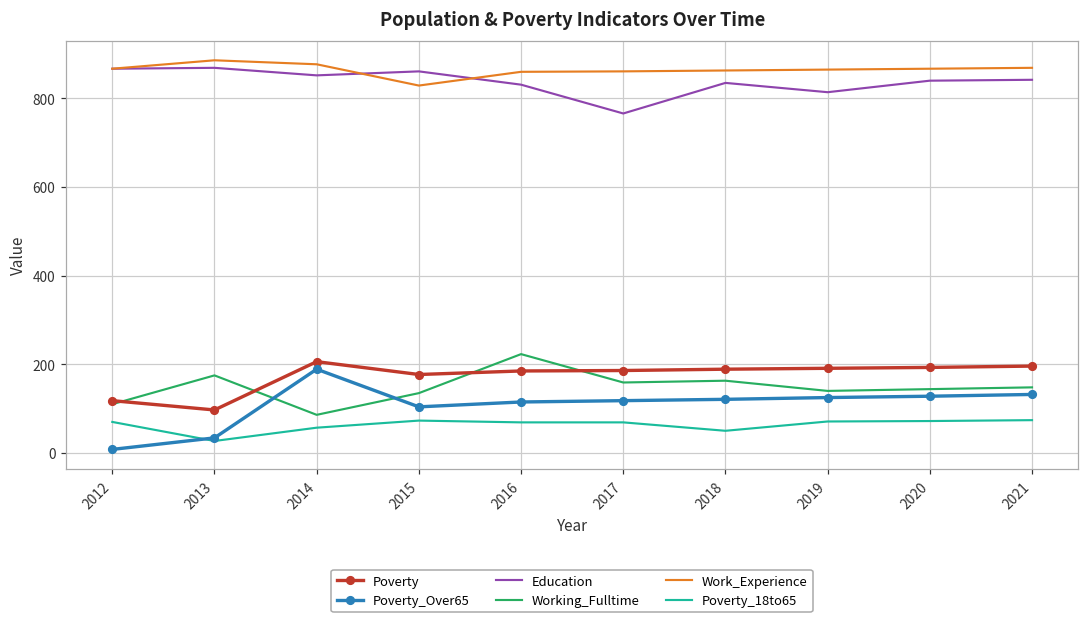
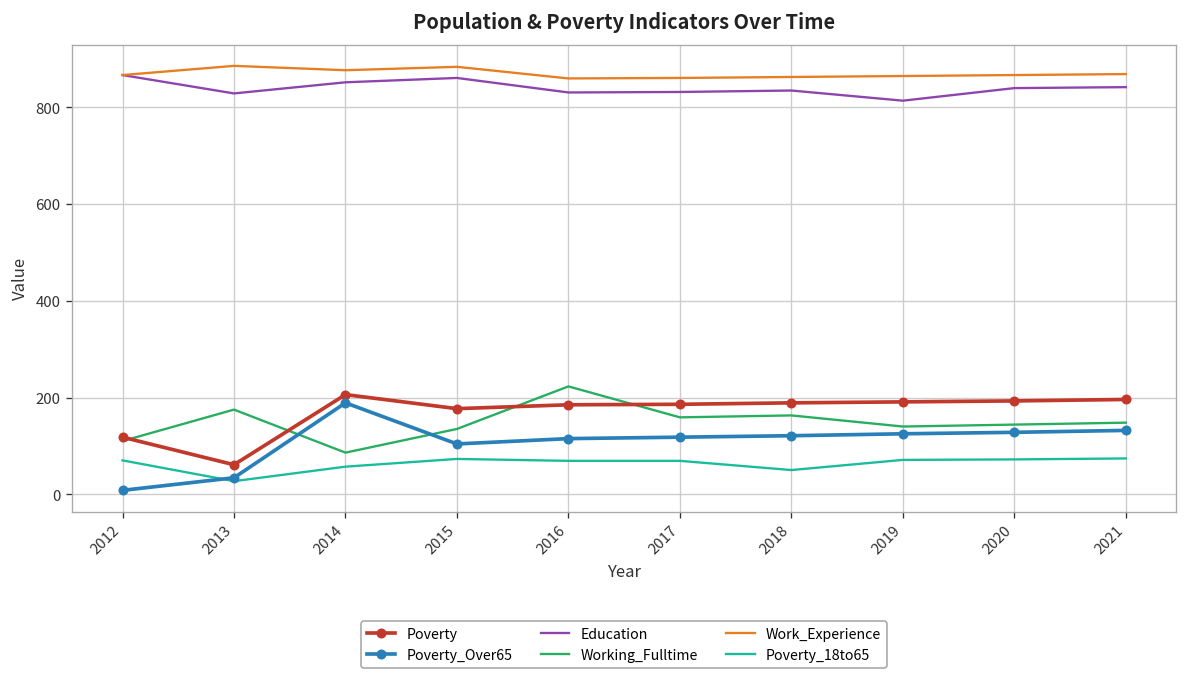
  {
    "Poverty": {
      "2012": 120,
-     "2013": 100,
+     "2013": 60,
      "2014": 210,
      "2015": 180,
      "2016": 190,
      "2017": 190,
      "2018": 190,
      "2019": 190,
      "2020": 190,
      "2021": 200
    },
    "Poverty_Over65": {
      "2012": 10,
      "2013": 30,
      "2014": 190,
      "2015": 100,
      "2016": 120,
      "2017": 120,
      "2018": 120,
      "2019": 130,
      "2020": 130,
      "2021": 130
    },
    "Education": {
-     "2013": 870,
+     "2013": 830,
      "2014": 850,
      "2015": 860,
      "2016": 830,
-     "2017": 770,
+     "2017": 830,
      "2018": 840,
      "2019": 810,
      "2020": 840,
      "2021": 840
    },
    "Working_Fulltime": {
      "2012": 110,
      "2013": 180,
      "2014": 90,
      "2015": 140,
      "2016": 220,
      "2017": 160,
      "2018": 160,
      "2019": 140,
      "2020": 140,
      "2021": 150
    },
    "Work_Experience": {
      "2013": 890,
      "2014": 880,
-     "2015": 830,
+     "2015": 880,
      "2016": 860,
      "2017": 860,
      "2018": 860,
      "2019": 870,
      "2020": 870,
      "2021": 870
    },
    "Poverty_18to65": {
      "2012": 70,
      "2013": 30,
      "2014": 60,
      "2015": 70,
      "2016": 70,
      "2017": 70,
      "2018": 50,
      "2019": 70,
      "2020": 70,
      "2021": 70
    }
  }
